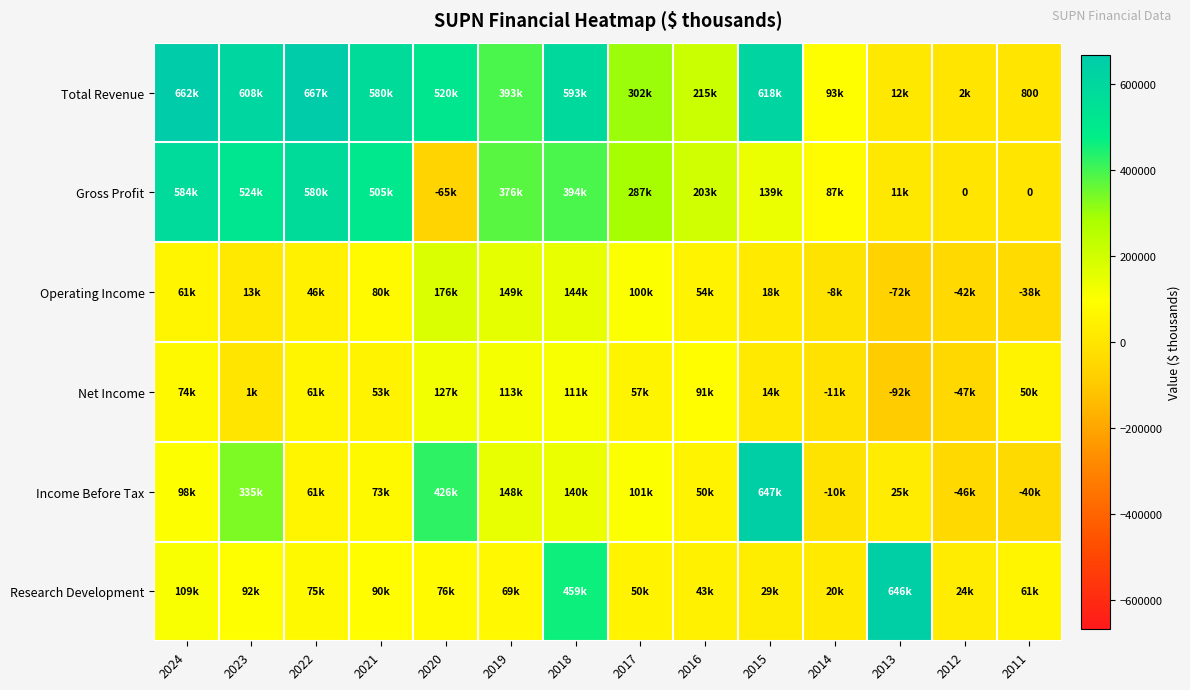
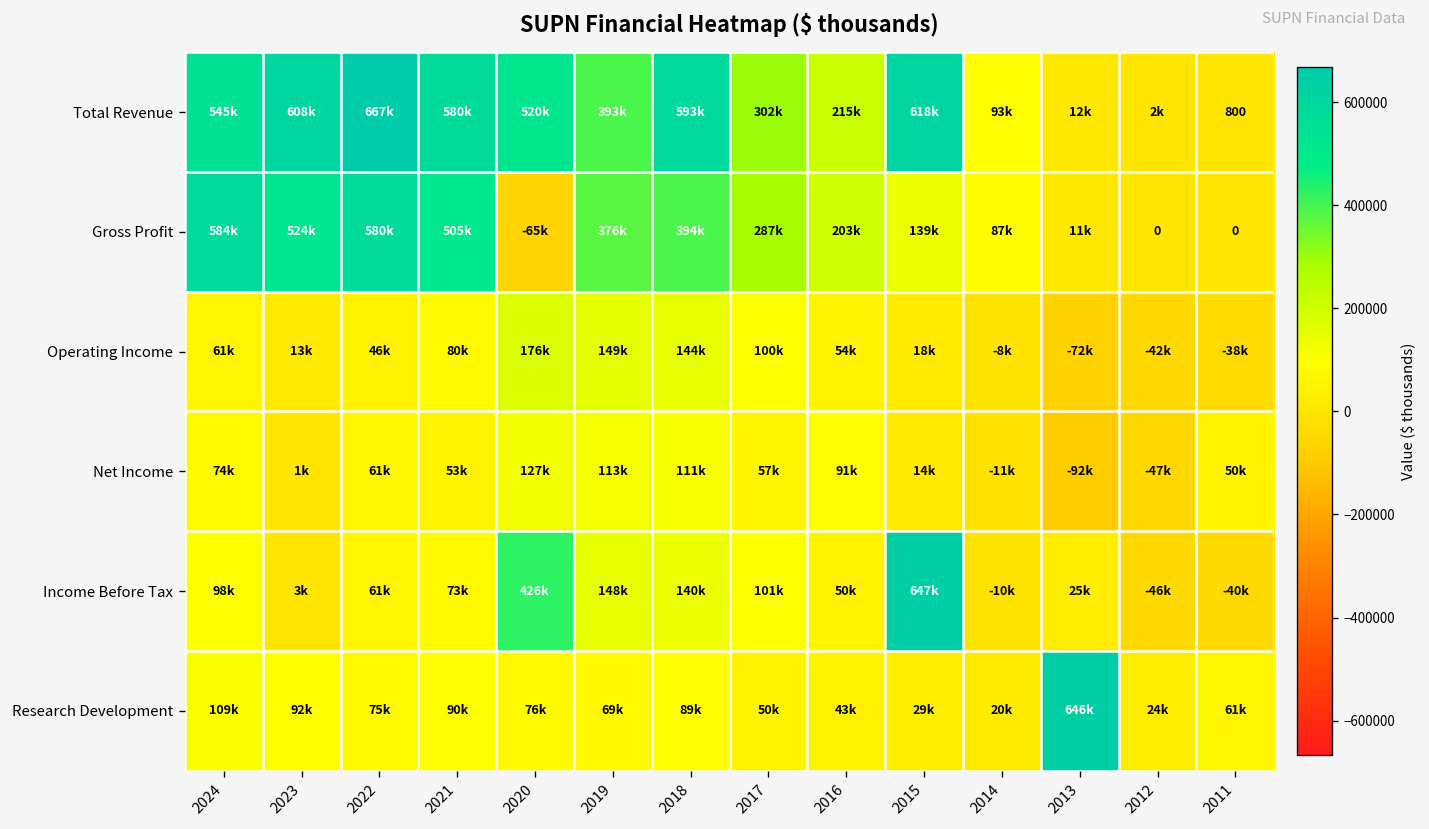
  {
    "Total Revenue": {
-     "2024": "662k",
+     "2024": "545k",
      "2023": "608k",
      "2022": "667k",
      "2021": "580k",
      "2020": "520k",
      "2019": "393k",
      "2018": "593k",
      "2017": "302k",
      "2016": "215k",
      "2015": "618k",
      "2014": "93k",
      "2013": "12k",
      "2012": "2k",
      "2011": "800"
    },
    "Gross Profit": {
      "2024": "584k",
      "2023": "524k",
      "2022": "580k",
      "2021": "505k",
      "2020": "-65k",
      "2019": "376k",
      "2018": "394k",
      "2017": "287k",
      "2016": "203k",
      "2015": "139k",
      "2014": "87k",
      "2013": "11k",
      "2012": "0",
      "2011": "0"
    },
    "Operating Income": {
      "2024": "61k",
      "2023": "13k",
      "2022": "46k",
      "2021": "80k",
      "2020": "176k",
      "2019": "149k",
      "2018": "144k",
      "2017": "100k",
      "2016": "54k",
      "2015": "18k",
      "2014": "-8k",
      "2013": "-72k",
      "2012": "-42k",
      "2011": "-38k"
    },
    "Net Income": {
      "2024": "74k",
      "2023": "1k",
      "2022": "61k",
      "2021": "53k",
      "2020": "127k",
      "2019": "113k",
      "2018": "111k",
      "2017": "57k",
      "2016": "91k",
      "2015": "14k",
      "2014": "-11k",
      "2013": "-92k",
      "2012": "-47k",
      "2011": "50k"
    },
    "Income Before Tax": {
      "2024": "98k",
-     "2023": "335k",
+     "2023": "3k",
      "2022": "61k",
      "2021": "73k",
      "2020": "426k",
      "2019": "148k",
      "2018": "140k",
      "2017": "101k",
      "2016": "50k",
      "2015": "647k",
      "2014": "-10k",
      "2013": "25k",
      "2012": "-46k",
      "2011": "-40k"
    },
    "Research Development": {
      "2024": "109k",
      "2023": "92k",
      "2022": "75k",
      "2021": "90k",
      "2020": "76k",
      "2019": "69k",
-     "2018": "459k",
+     "2018": "89k",
      "2017": "50k",
      "2016": "43k",
      "2015": "29k",
      "2014": "20k",
      "2013": "646k",
      "2012": "24k",
      "2011": "61k"
    }
  }
